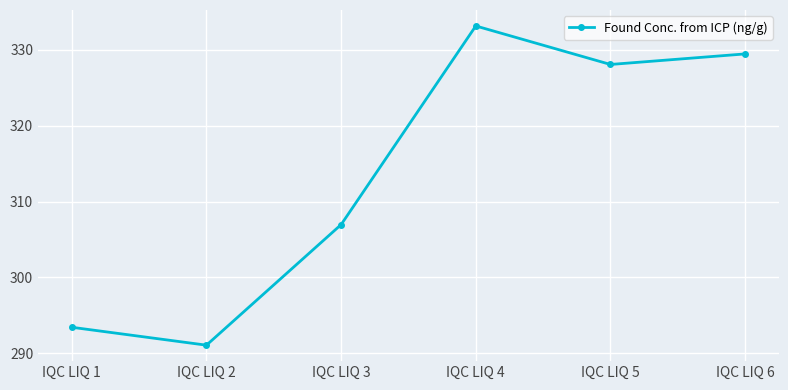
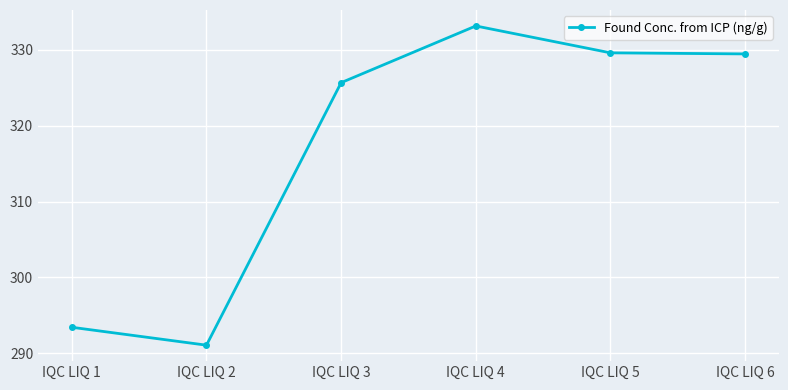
  {
    "IQC LIQ 1": 293,
    "IQC LIQ 2": 291,
-   "IQC LIQ 3": 307,
+   "IQC LIQ 3": 326,
    "IQC LIQ 4": 333,
-   "IQC LIQ 5": 328,
+   "IQC LIQ 5": 330,
    "IQC LIQ 6": 329
  }
